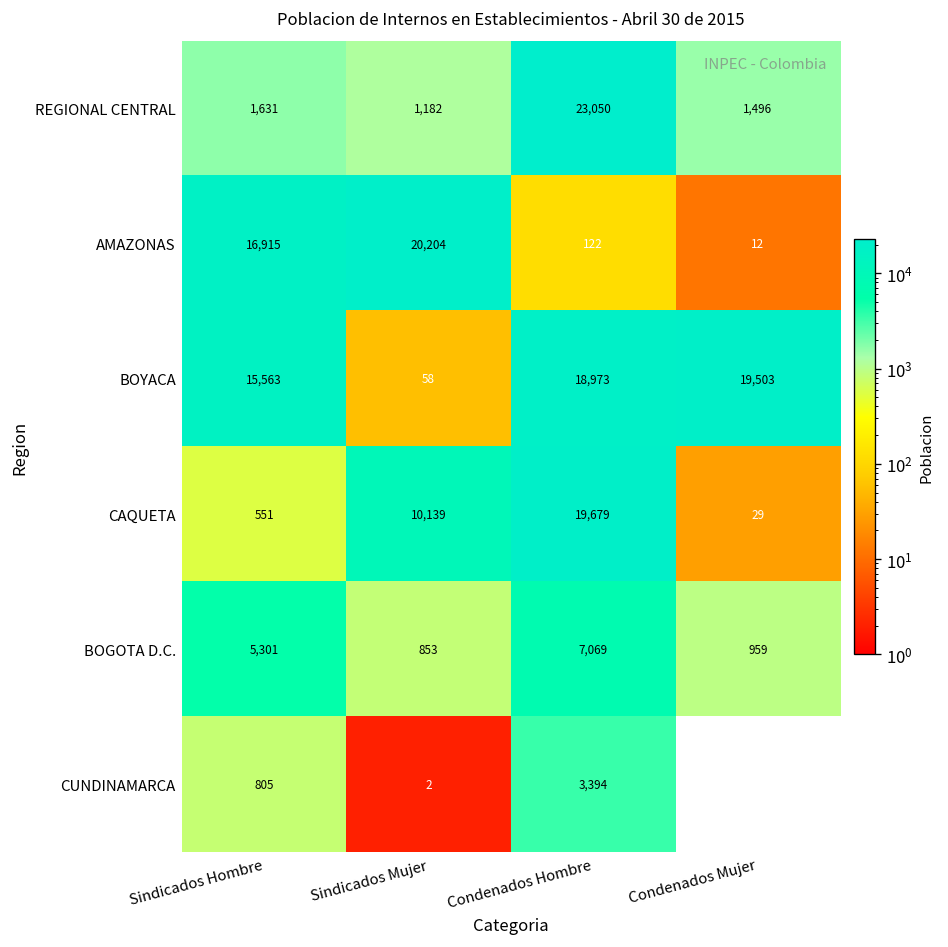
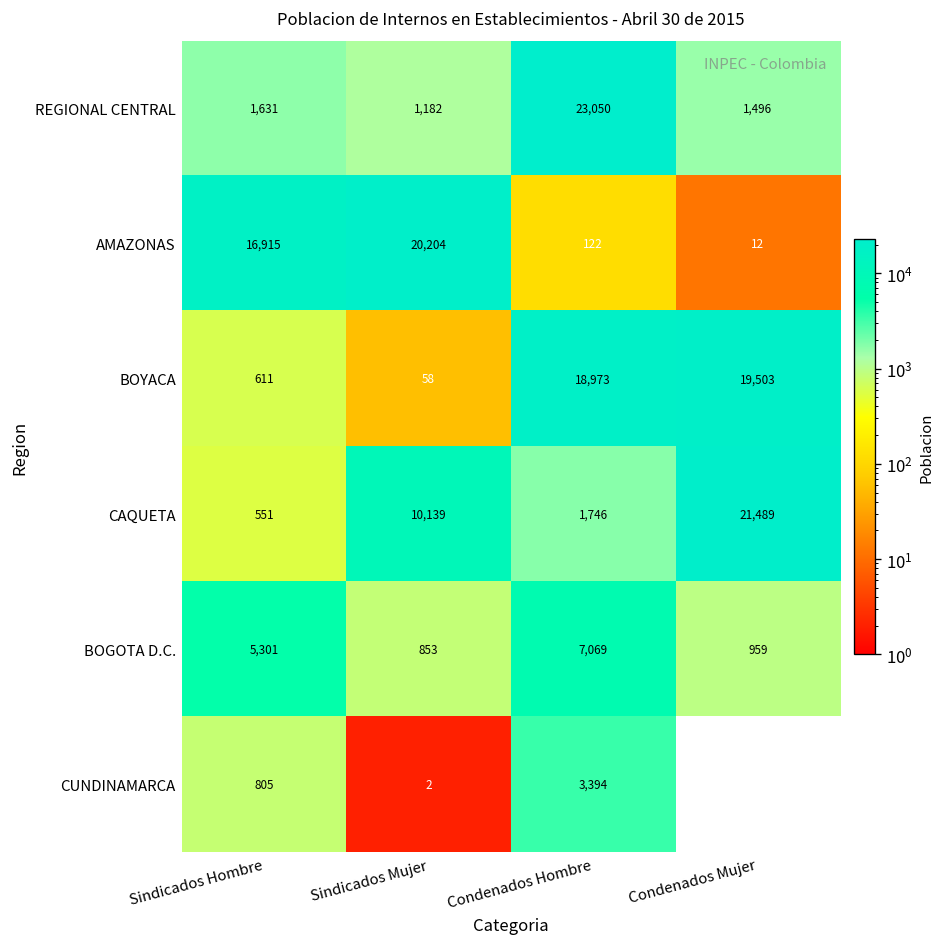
  {
    "REGIONAL CENTRAL": {
      "Sindicados Hombre": "1,631",
      "Sindicados Mujer": "1,182",
      "Condenados Hombre": "23,050"
    },
    "AMAZONAS": {
      "Sindicados Hombre": "16,915",
      "Sindicados Mujer": "20,204",
      "Condenados Hombre": "122",
      "Condenados Mujer": "12"
    },
    "BOYACA": {
-     "Sindicados Hombre": "15,563",
+     "Sindicados Hombre": "611",
      "Sindicados Mujer": "58",
      "Condenados Hombre": "18,973",
      "Condenados Mujer": "19,503"
    },
    "CAQUETA": {
      "Sindicados Hombre": "551",
      "Sindicados Mujer": "10,139",
-     "Condenados Hombre": "19,679",
-     "Condenados Mujer": "29"
+     "Condenados Hombre": "1,746",
+     "Condenados Mujer": "21,489"
    },
    "BOGOTA D.C.": {
      "Sindicados Hombre": "5,301",
      "Sindicados Mujer": "853",
      "Condenados Hombre": "7,069",
      "Condenados Mujer": "959"
    },
    "CUNDINAMARCA": {
      "Sindicados Hombre": "805",
      "Sindicados Mujer": "2",
      "Condenados Hombre": "3,394"
    }
  }
